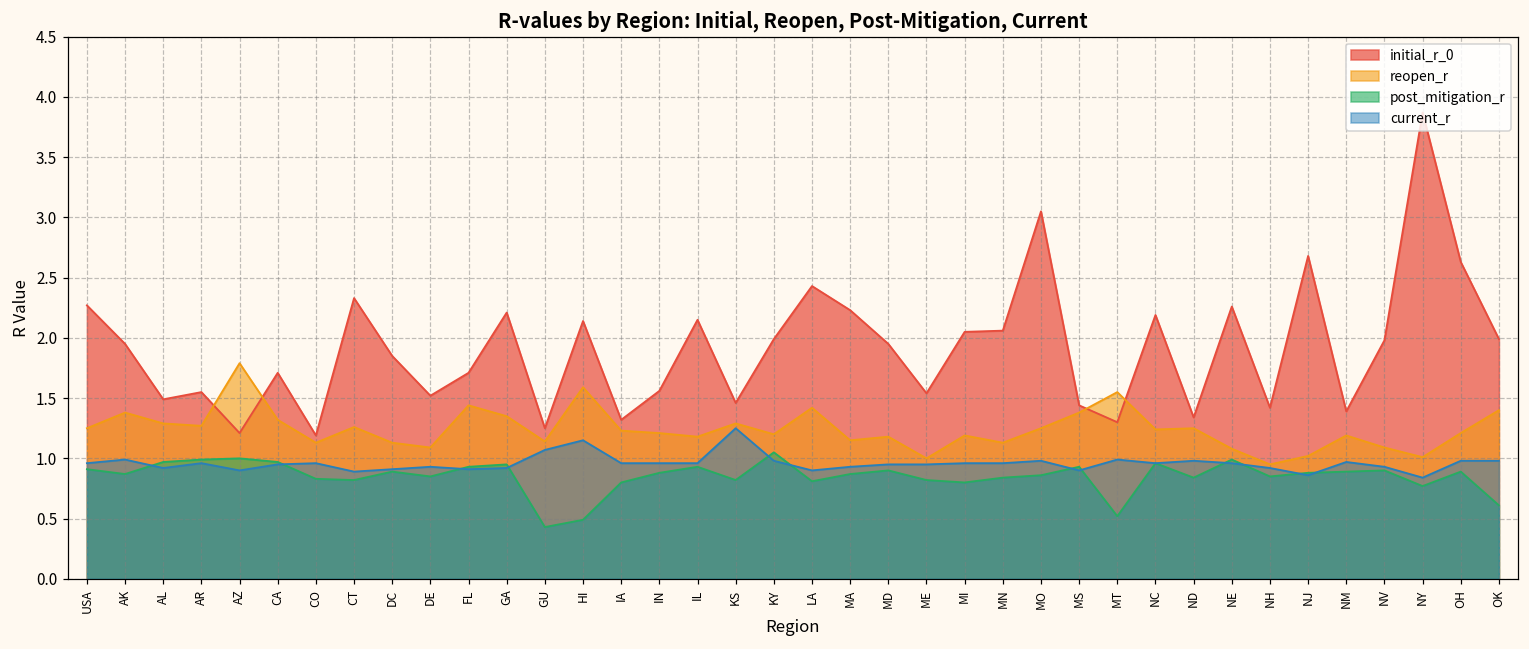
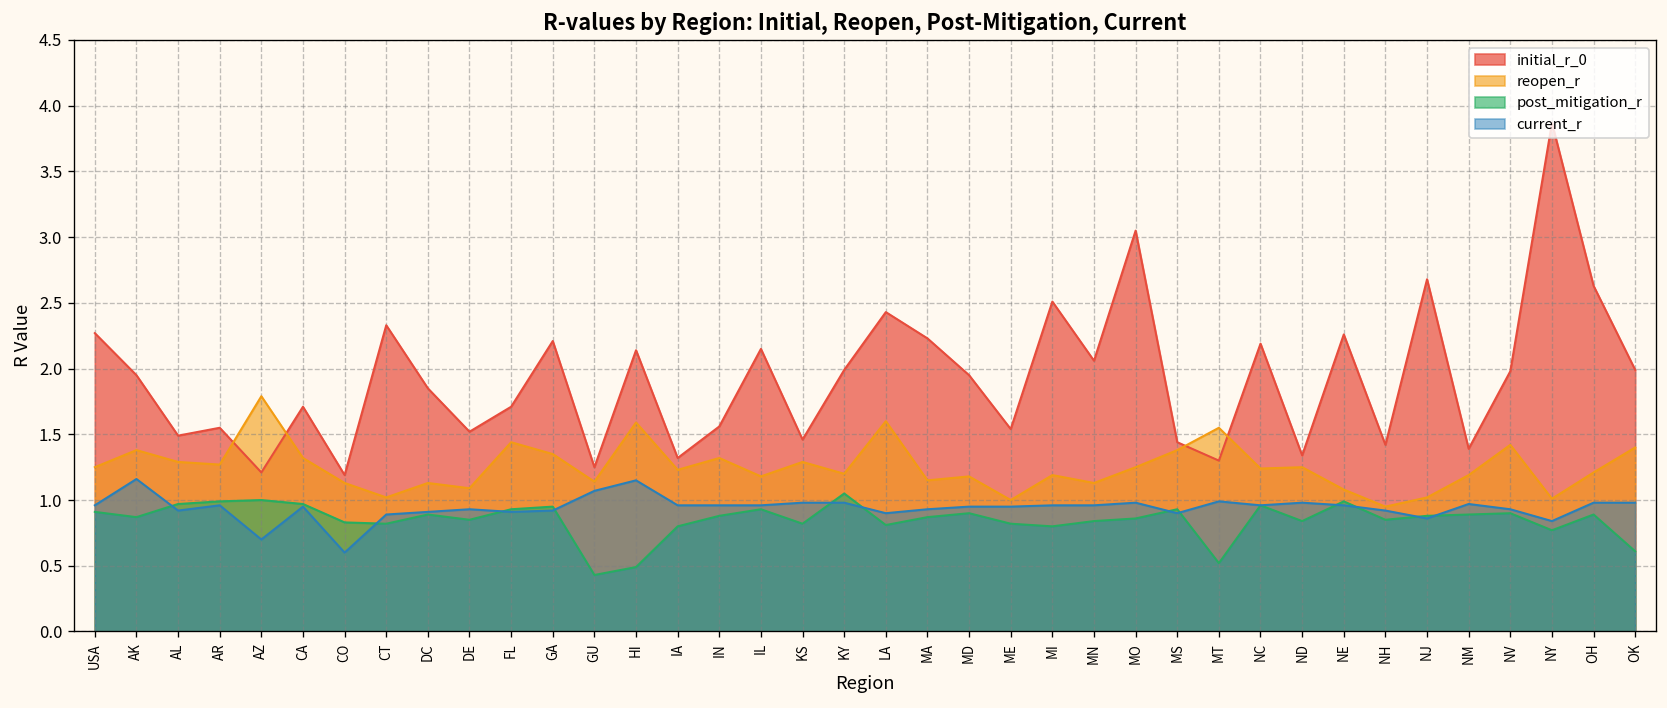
  {
    "initial_r_0": {
      "USA": 2.27,
      "AK": 1.95,
      "AL": 1.49,
      "AR": 1.55,
      "AZ": 1.21,
      "CA": 1.71,
      "CO": 1.19,
      "CT": 2.33,
      "DC": 1.85,
      "DE": 1.52,
      "FL": 1.71,
      "GA": 2.21,
      "GU": 1.25,
      "HI": 2.14,
      "IA": 1.32,
      "IN": 1.56,
      "IL": 2.15,
      "KS": 1.46,
      "KY": 1.99,
      "LA": 2.43,
      "MA": 2.23,
      "MD": 1.95,
      "ME": 1.54,
-     "MI": 2.05,
+     "MI": 2.51,
      "MN": 2.06,
      "MO": 3.05,
      "MS": 1.44,
      "MT": 1.30,
      "NC": 2.19,
      "ND": 1.34,
      "NE": 2.26,
      "NH": 1.42,
      "NJ": 2.68,
      "NM": 1.39,
      "NV": 1.98,
      "OH": 2.63,
      "OK": 1.99
    },
    "reopen_r": {
      "USA": 1.25,
      "AK": 1.38,
      "AL": 1.29,
      "AR": 1.27,
      "AZ": 1.79,
      "CA": 1.32,
      "CO": 1.13,
-     "CT": 1.26,
+     "CT": 1.02,
      "DC": 1.13,
      "DE": 1.09,
      "FL": 1.44,
      "GA": 1.35,
      "GU": 1.14,
      "HI": 1.59,
      "IA": 1.23,
-     "IN": 1.21,
+     "IN": 1.32,
      "IL": 1.18,
      "KS": 1.29,
      "KY": 1.20,
-     "LA": 1.42,
+     "LA": 1.60,
      "MA": 1.15,
      "MD": 1.18,
      "ME": 1.00,
      "MI": 1.19,
      "MN": 1.13,
      "MO": 1.25,
      "MS": 1.38,
      "MT": 1.55,
      "NC": 1.24,
      "ND": 1.25,
      "NE": 1.08,
      "NH": 0.95,
      "NJ": 1.02,
      "NM": 1.19,
-     "NV": 1.09,
+     "NV": 1.42,
      "NY": 1.01,
      "OH": 1.21,
      "OK": 1.40
    },
    "post_mitigation_r": {
      "USA": 0.91,
      "AK": 0.87,
      "AL": 0.97,
      "AR": 0.99,
      "AZ": 1.00,
      "CO": 0.83,
      "CT": 0.82,
      "DE": 0.85,
      "GA": 0.95,
      "GU": 0.43,
      "HI": 0.49,
      "IA": 0.80,
      "IN": 0.88,
      "IL": 0.93,
      "KS": 0.82,
      "KY": 1.05,
      "LA": 0.81,
      "MA": 0.87,
      "MD": 0.90,
      "ME": 0.82,
      "MI": 0.80,
      "MN": 0.84,
      "MO": 0.86,
      "MS": 0.93,
      "MT": 0.52,
      "ND": 0.84,
      "NE": 0.99,
      "NH": 0.85,
      "NM": 0.89,
      "NV": 0.90,
      "NY": 0.77,
      "OH": 0.89,
      "OK": 0.61
    },
    "current_r": {
      "USA": 0.96,
-     "AK": 0.99,
+     "AK": 1.16,
      "AL": 0.92,
      "AR": 0.96,
-     "AZ": 0.9,
-     "CO": 0.96,
+     "AZ": 0.7,
+     "CO": 0.60,
      "CT": 0.89,
      "DE": 0.93,
      "GA": 0.92,
      "GU": 1.07,
      "HI": 1.15,
      "IA": 0.96,
      "IN": 0.96,
      "IL": 0.96,
-     "KS": 1.25,
+     "KS": 0.98,
      "KY": 0.98,
      "LA": 0.90,
      "MA": 0.93,
      "MD": 0.95,
      "ME": 0.95,
      "MI": 0.96,
      "MN": 0.96,
      "MO": 0.98,
      "MS": 0.90,
      "MT": 0.99,
      "ND": 0.98,
      "NE": 0.96,
      "NH": 0.92,
      "NM": 0.97,
      "NV": 0.93,
      "NY": 0.84,
      "OH": 0.98,
      "OK": 0.98
    }
  }
